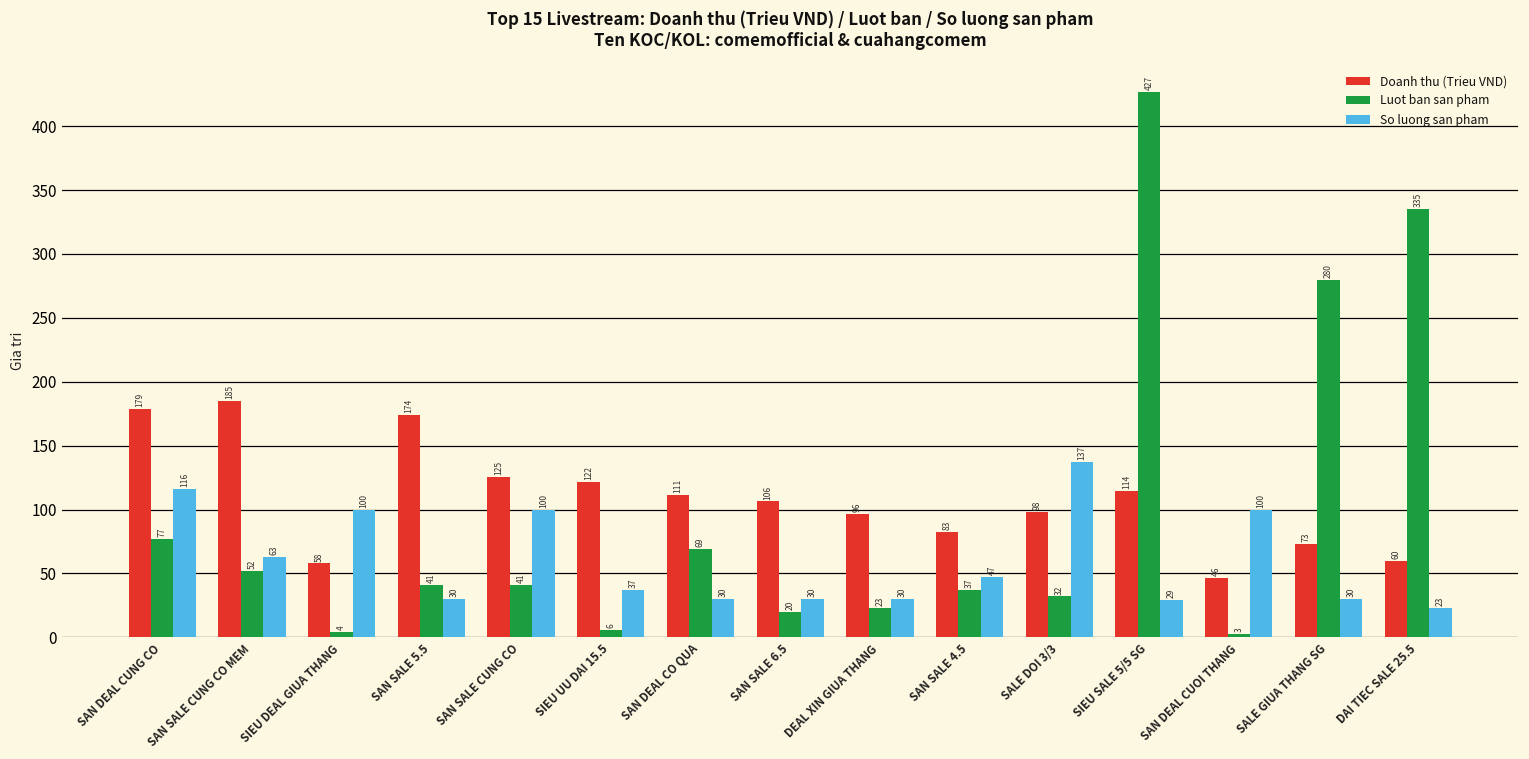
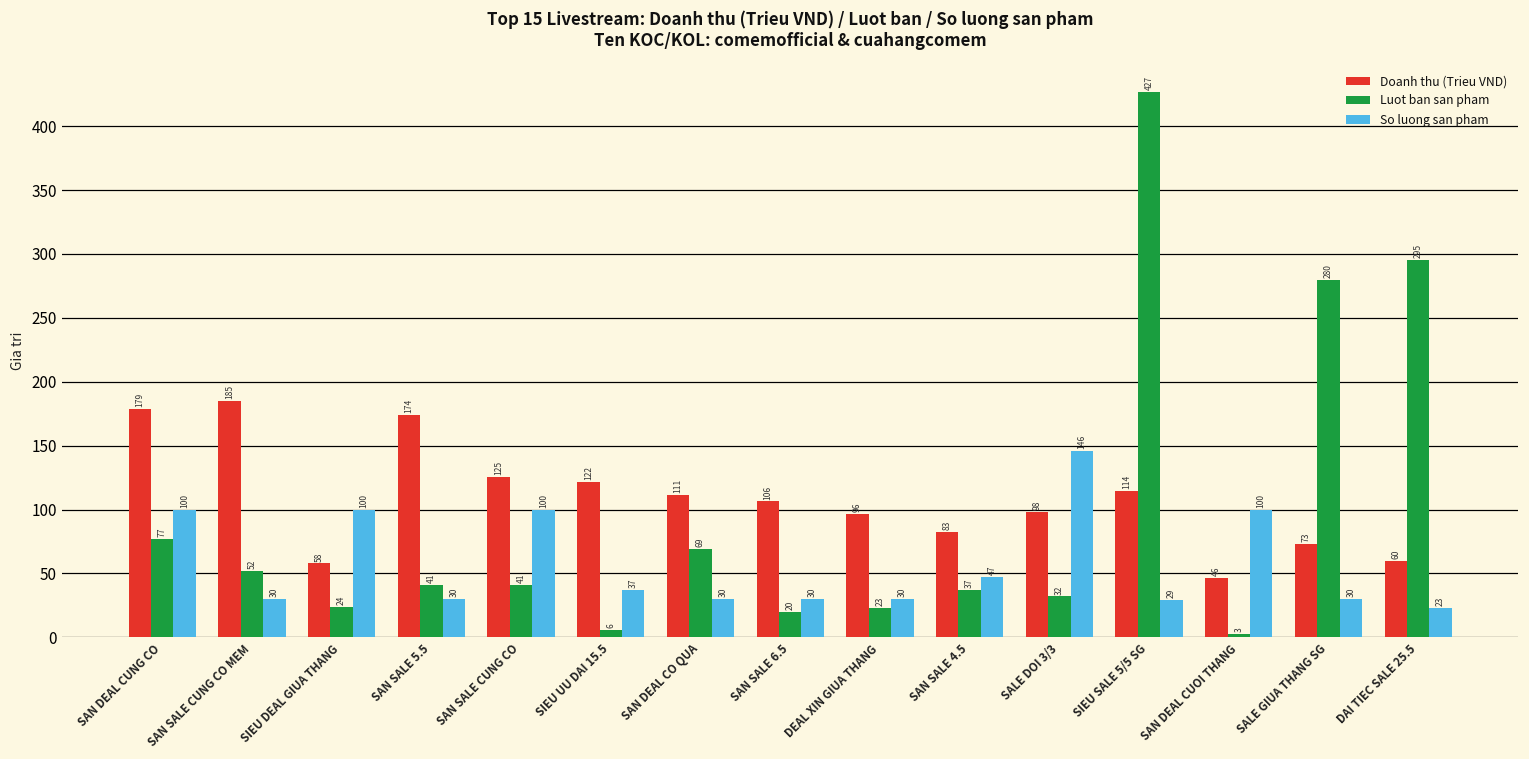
  {
    "Doanh thu (Trieu VND)": {
      "SAN DEAL CUNG CO": 179,
      "SAN SALE CUNG CO MEM": 185,
      "SIEU DEAL GIUA THANG": 58,
      "SAN SALE 5.5": 174,
      "SAN SALE CUNG CO": 125,
      "SIEU UU DAI 15.5": 122,
      "SAN DEAL CO QUA": 111,
      "SAN SALE 6.5": 106,
      "DEAL XIN GIUA THANG": 96,
      "SAN SALE 4.5": 83,
      "SALE DOI 3/3": 98,
      "SIEU SALE 5/5 SG": 114,
      "SAN DEAL CUOI THANG": 46,
      "SALE GIUA THANG SG": 73,
      "DAI TIEC SALE 25.5": 60
    },
    "Luot ban san pham": {
      "SAN DEAL CUNG CO": 77,
      "SAN SALE CUNG CO MEM": 52,
-     "SIEU DEAL GIUA THANG": 4,
+     "SIEU DEAL GIUA THANG": 24,
      "SAN SALE 5.5": 41,
      "SAN SALE CUNG CO": 41,
      "SIEU UU DAI 15.5": 6,
      "SAN DEAL CO QUA": 69,
      "SAN SALE 6.5": 20,
      "DEAL XIN GIUA THANG": 23,
      "SAN SALE 4.5": 37,
      "SALE DOI 3/3": 32,
      "SIEU SALE 5/5 SG": 427,
      "SAN DEAL CUOI THANG": 3,
      "SALE GIUA THANG SG": 280,
-     "DAI TIEC SALE 25.5": 335
+     "DAI TIEC SALE 25.5": 295
    },
    "So luong san pham": {
-     "SAN DEAL CUNG CO": 116,
-     "SAN SALE CUNG CO MEM": 63,
+     "SAN DEAL CUNG CO": 100,
+     "SAN SALE CUNG CO MEM": 30,
      "SIEU DEAL GIUA THANG": 100,
      "SAN SALE 5.5": 30,
      "SAN SALE CUNG CO": 100,
      "SIEU UU DAI 15.5": 37,
      "SAN DEAL CO QUA": 30,
      "SAN SALE 6.5": 30,
      "DEAL XIN GIUA THANG": 30,
      "SAN SALE 4.5": 47,
-     "SALE DOI 3/3": 137,
+     "SALE DOI 3/3": 146,
      "SIEU SALE 5/5 SG": 29,
      "SAN DEAL CUOI THANG": 100,
      "SALE GIUA THANG SG": 30,
      "DAI TIEC SALE 25.5": 23
    }
  }
